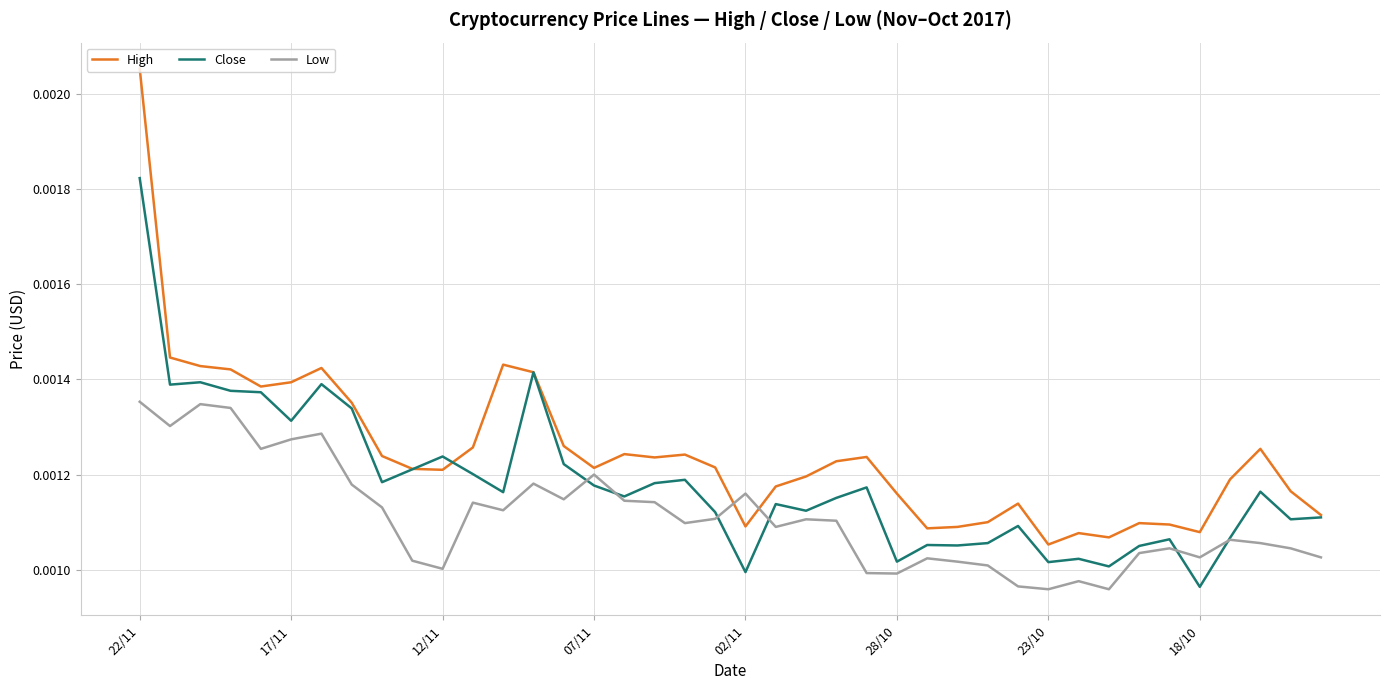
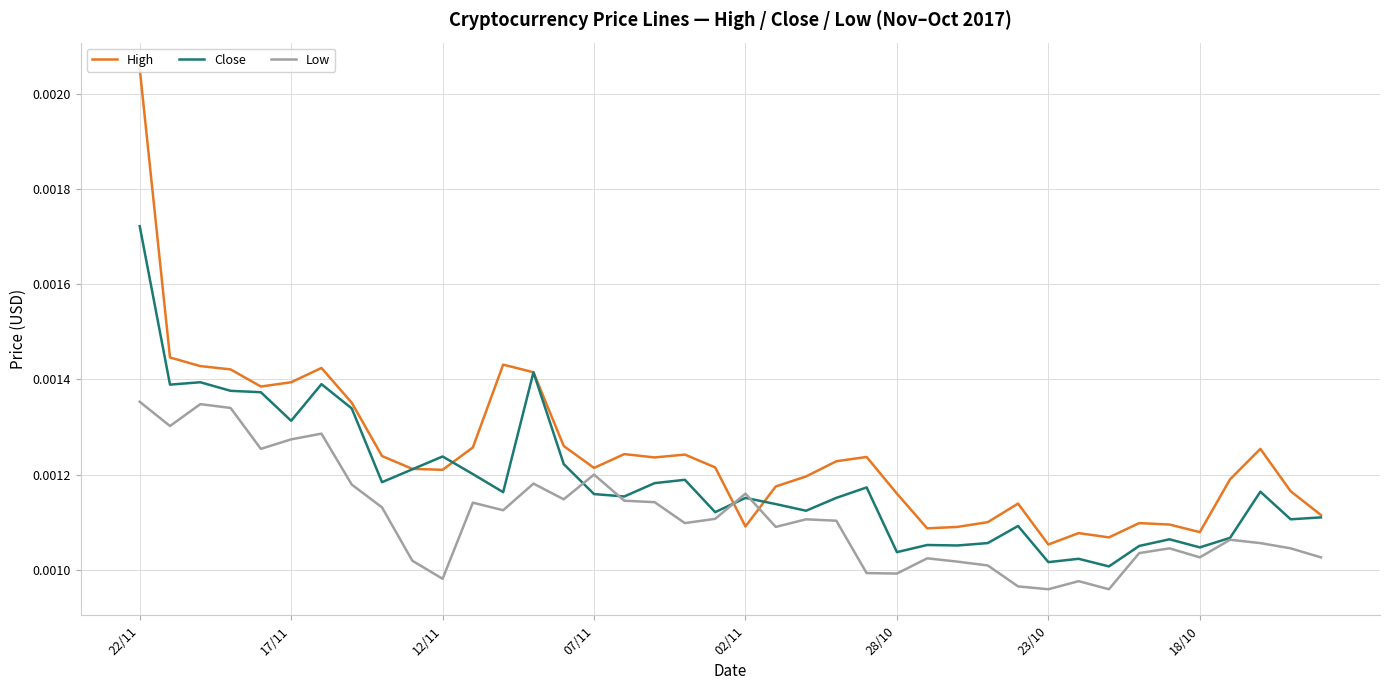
  {
    "High": {
      "17/11": 0.00139,
      "12/11": 0.00121,
      "07/11": 0.00121,
      "02/11": 0.00109,
      "28/10": 0.00116,
      "23/10": 0.00105,
      "18/10": 0.00108
    },
    "Close": {
-     "22/11": 0.00182,
+     "22/11": 0.00172,
      "17/11": 0.00131,
      "12/11": 0.00124,
-     "07/11": 0.00118,
-     "02/11": 0.00100,
-     "28/10": 0.00102,
+     "07/11": 0.00116,
+     "02/11": 0.00115,
+     "28/10": 0.00104,
      "23/10": 0.00102,
-     "18/10": 0.00096
+     "18/10": 0.00105
    },
    "Low": {
      "22/11": 0.00135,
      "17/11": 0.00127,
-     "12/11": 0.00100,
+     "12/11": 0.00098,
      "07/11": 0.00120,
      "02/11": 0.00116,
      "28/10": 0.00099,
      "23/10": 0.00096,
      "18/10": 0.00103
    }
  }
